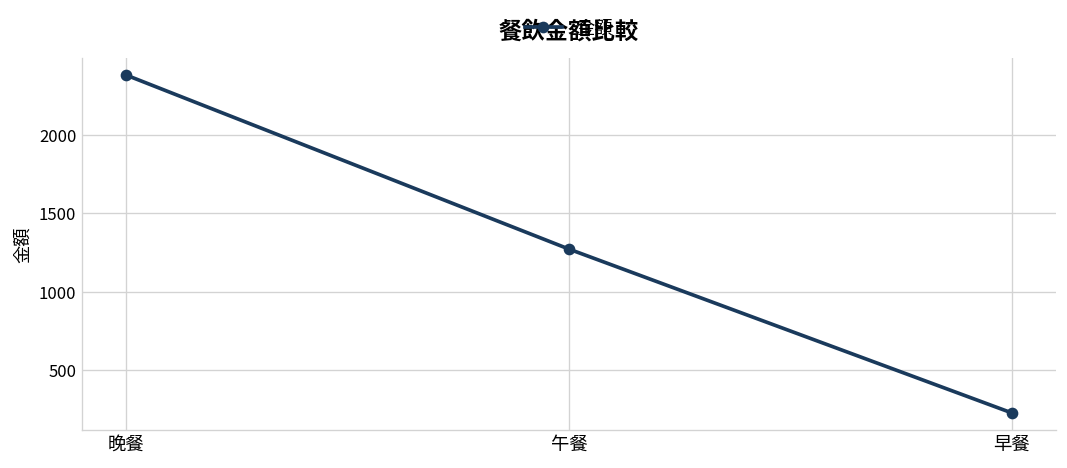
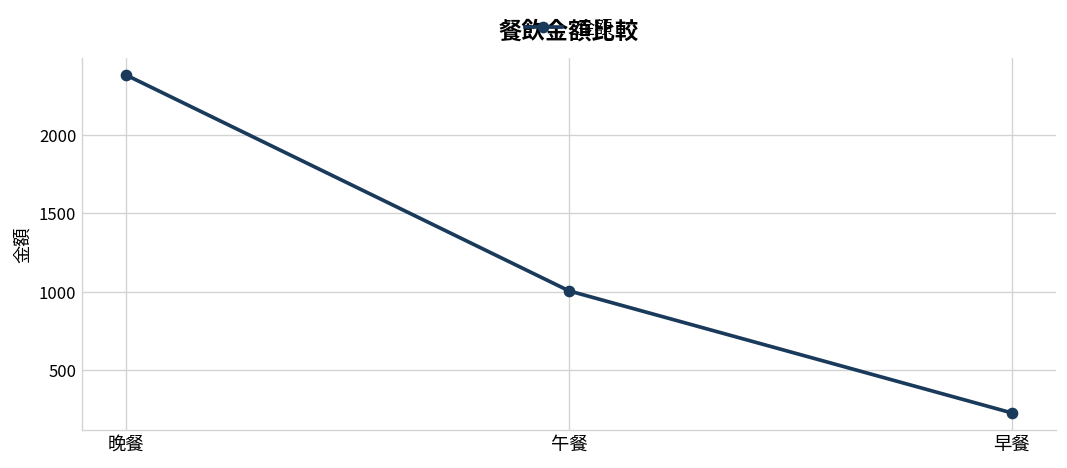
  {
    "晚餐": 2380,
-   "午餐": 1270,
+   "午餐": 1010,
    "早餐": 230
  }
